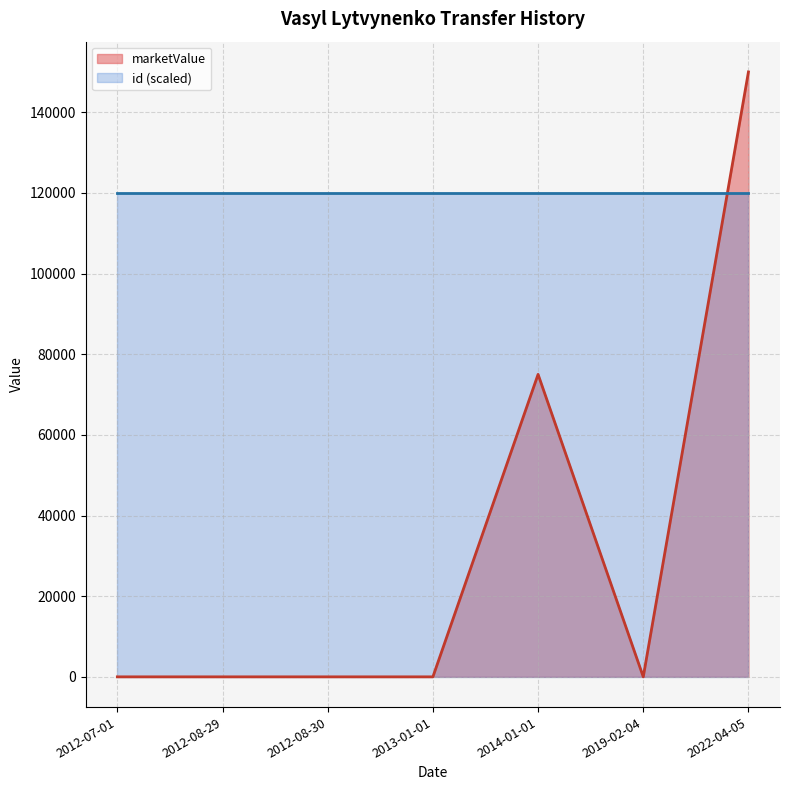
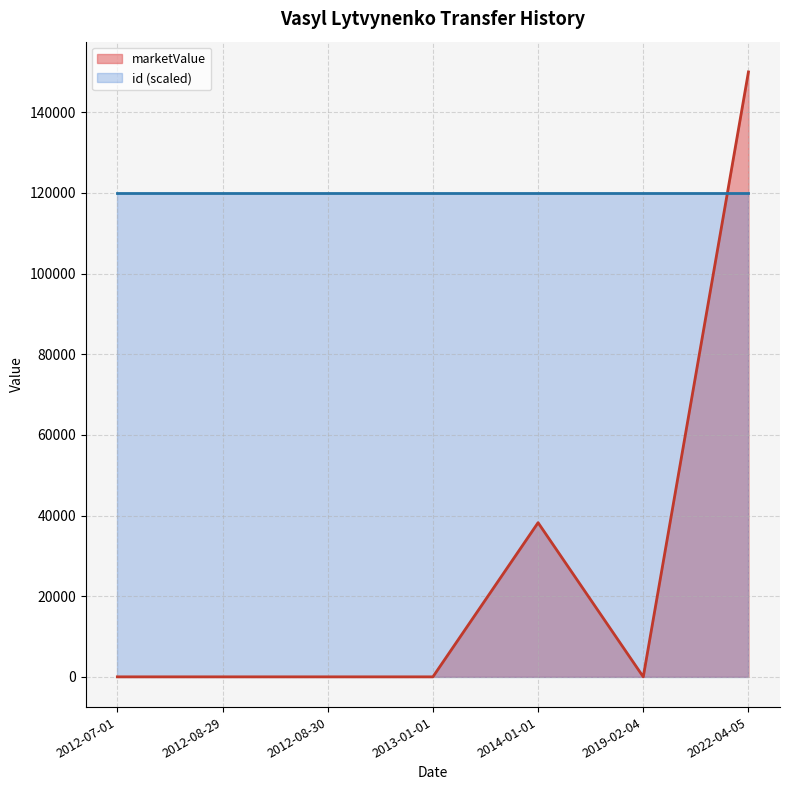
  {
    "marketValue": {
      "2012-07-01": 0,
      "2012-08-29": 0,
      "2012-08-30": 0,
      "2013-01-01": 0,
-     "2014-01-01": 75000,
+     "2014-01-01": 38000,
      "2019-02-04": 0,
      "2022-04-05": 150000
    },
    "id (scaled)": {
      "2012-07-01": 120000,
      "2012-08-29": 120000,
      "2012-08-30": 120000,
      "2013-01-01": 120000,
      "2014-01-01": 120000,
      "2019-02-04": 120000,
      "2022-04-05": 120000
    }
  }
